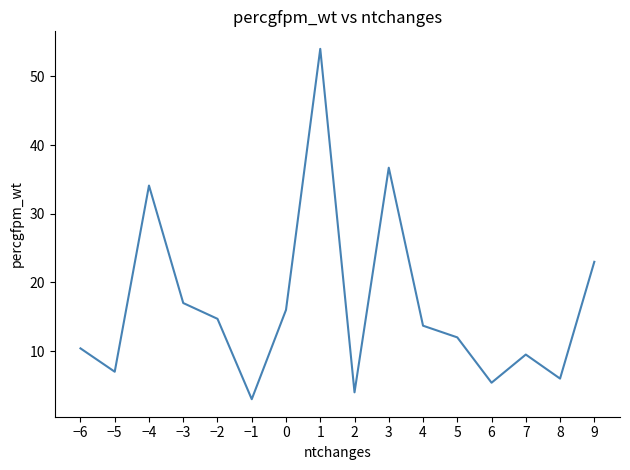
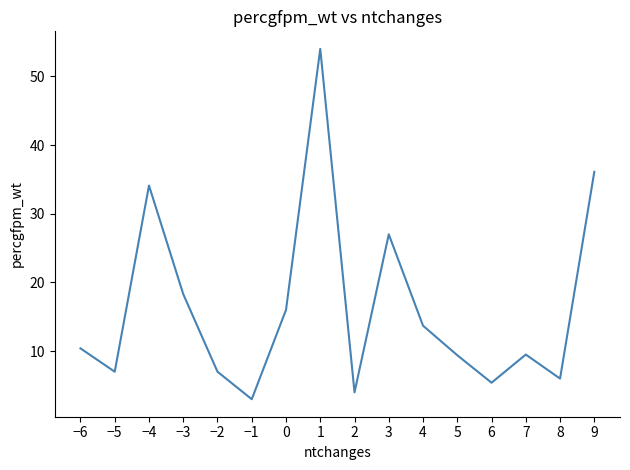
  {
    "−6": 10,
    "−5": 7,
    "−4": 34,
-   "−3": 17,
-   "−2": 15,
+   "−3": 18,
+   "−2": 7,
    "−1": 3,
    "0": 16,
    "1": 54,
    "2": 4,
-   "3": 37,
+   "3": 27,
    "4": 14,
-   "5": 12,
+   "5": 9,
    "6": 5,
    "7": 10,
    "8": 6,
-   "9": 23
+   "9": 36
  }
